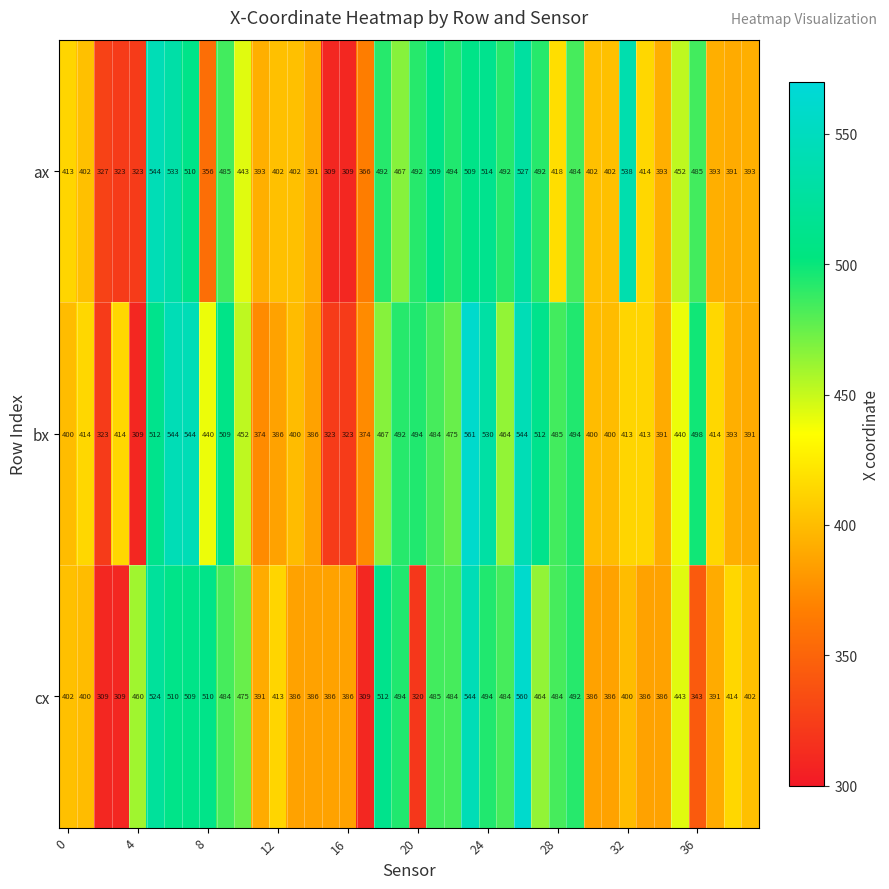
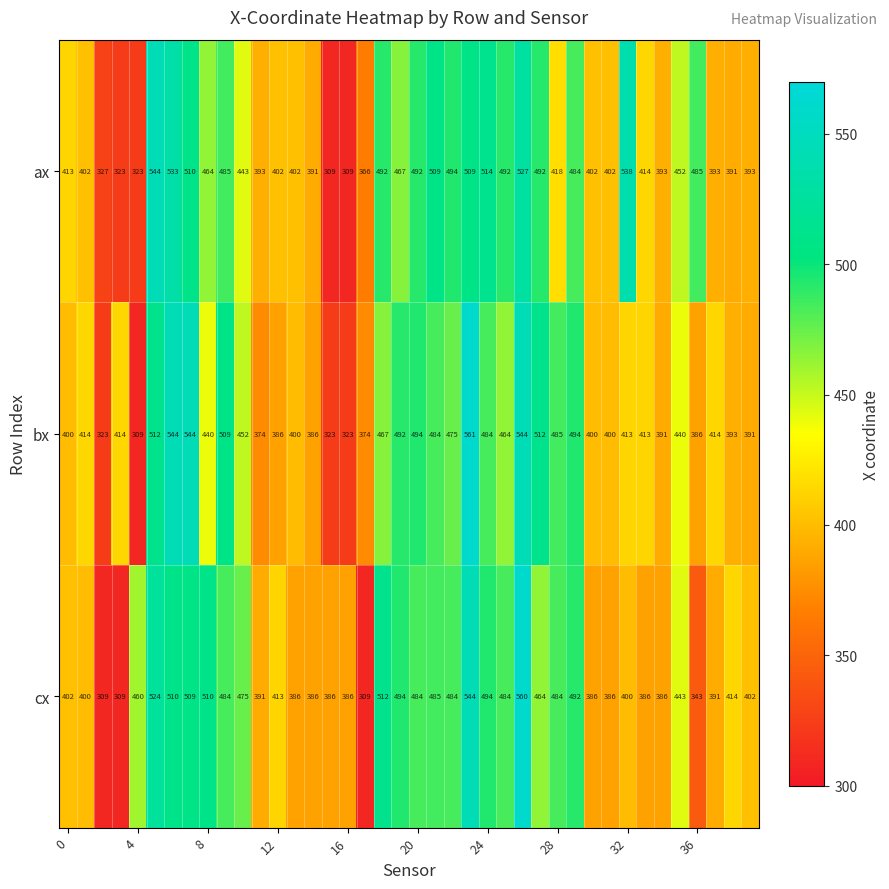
  {
    "ax": {
      "0": 413,
      "4": 323,
-     "8": 356,
+     "8": 464,
      "12": 402,
      "16": 309,
      "20": 492,
      "24": 514,
      "28": 418,
      "32": 538,
      "36": 485
    },
    "bx": {
      "0": 400,
      "4": 309,
      "8": 440,
      "12": 386,
      "16": 323,
      "20": 494,
-     "24": 530,
+     "24": 484,
      "28": 485,
      "32": 413,
-     "36": 498
+     "36": 386
    },
    "cx": {
      "0": 402,
      "4": 460,
      "8": 510,
      "12": 413,
      "16": 386,
-     "20": 320,
+     "20": 484,
      "24": 494,
      "28": 484,
      "32": 400,
      "36": 343
    }
  }
